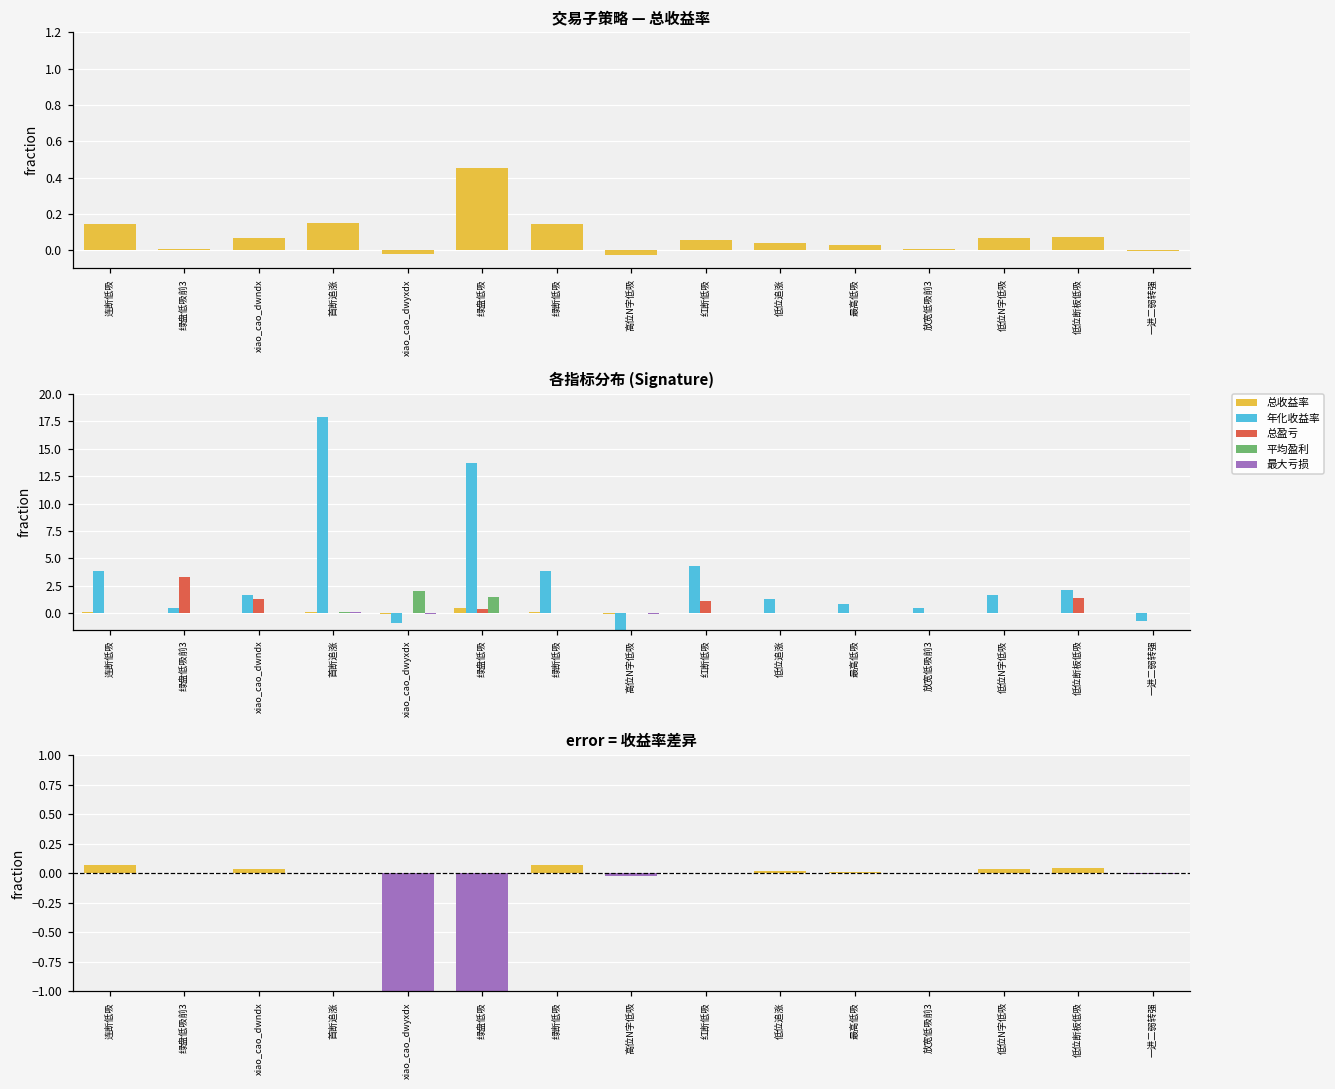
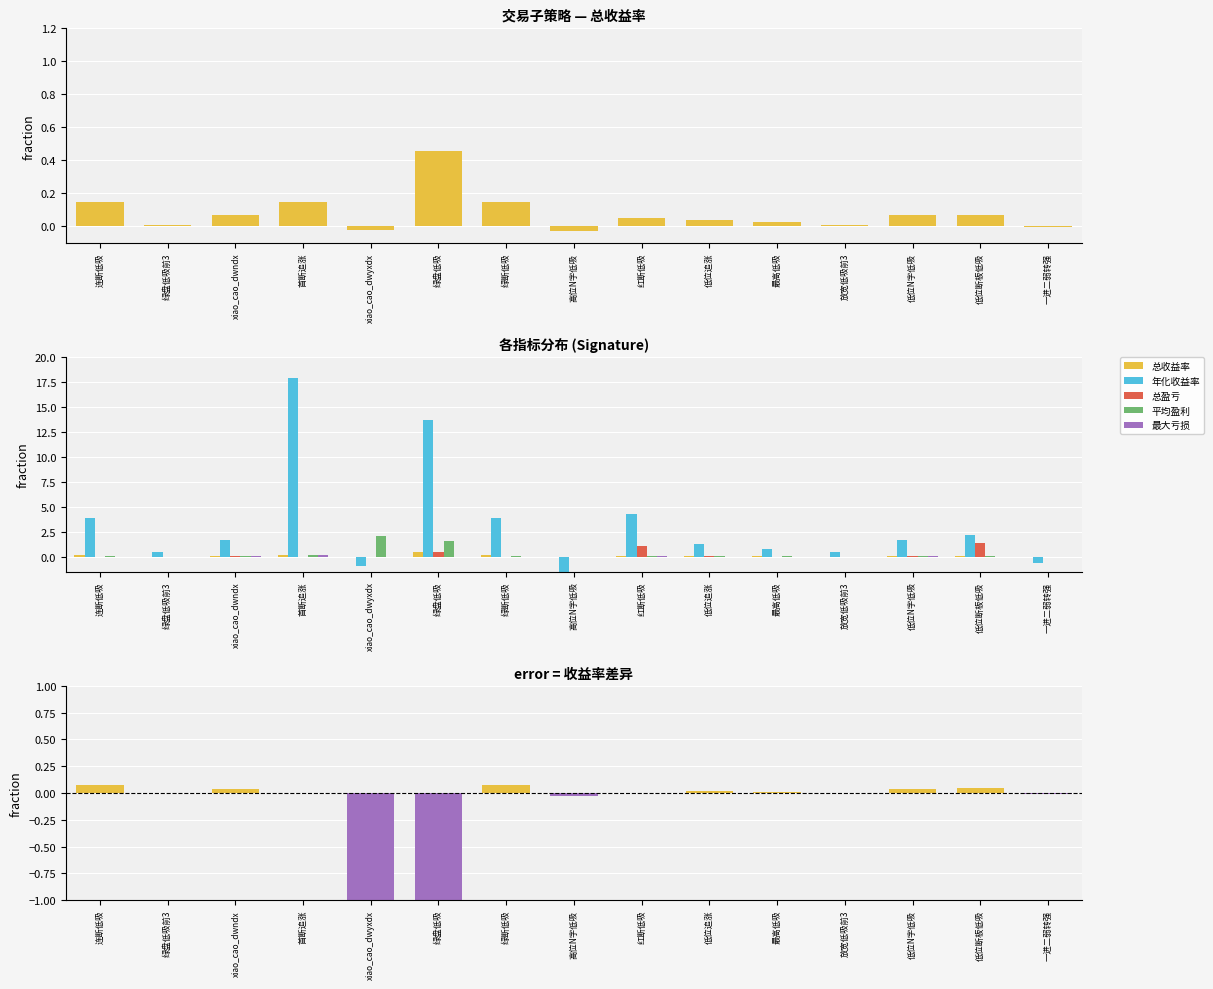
  {
    "交易子策略 — 总收益率": {
      "连断低吸": 0.15,
      "xiao_cao_dwndx": 0.07,
      "首断追涨": 0.15,
      "xiao_cao_dwyxdx": -0.02,
      "绿盘低吸": 0.46,
      "绿断低吸": 0.15,
      "高位N字低吸": -0.03,
      "红断低吸": 0.05,
      "低位追涨": 0.04,
      "最高低吸": 0.03,
      "低位N字低吸": 0.07,
      "低位断板低吸": 0.07
    },
    "各指标分布 (Signature)": {
      "总收益率": {
        "绿盘低吸": 0
      },
      "年化收益率": {
        "连断低吸": 4,
        "绿盘低吸前3": 1,
        "xiao_cao_dwndx": 2,
        "首断追涨": 18,
        "xiao_cao_dwyxdx": -1,
        "绿盘低吸": 14,
        "绿断低吸": 4,
        "高位N字低吸": -2,
        "红断低吸": 4,
        "低位追涨": 1,
        "最高低吸": 1,
        "放宽低吸前3": 1,
        "低位N字低吸": 2,
        "低位断板低吸": 2,
        "一进二弱转强": -1
      },
      "总盈亏": {
-       "绿盘低吸前3": 3,
-       "xiao_cao_dwndx": 1,
+       "绿盘低吸前3": 0,
+       "xiao_cao_dwndx": 0,
        "首断追涨": 0,
        "绿盘低吸": 0,
        "高位N字低吸": 0,
        "红断低吸": 1,
        "放宽低吸前3": 0,
        "低位断板低吸": 1,
        "一进二弱转强": 0
      },
      "平均盈利": {
        "xiao_cao_dwyxdx": 2,
        "绿盘低吸": 2,
        "高位N字低吸": 0,
        "一进二弱转强": 0
      }
    },
    "error = 收益率差异": {
      "连断低吸": 0.07,
      "xiao_cao_dwndx": 0.03,
      "绿断低吸": 0.07,
      "高位N字低吸": -0.03,
      "低位N字低吸": 0.03,
      "低位断板低吸": 0.05
    }
  }
